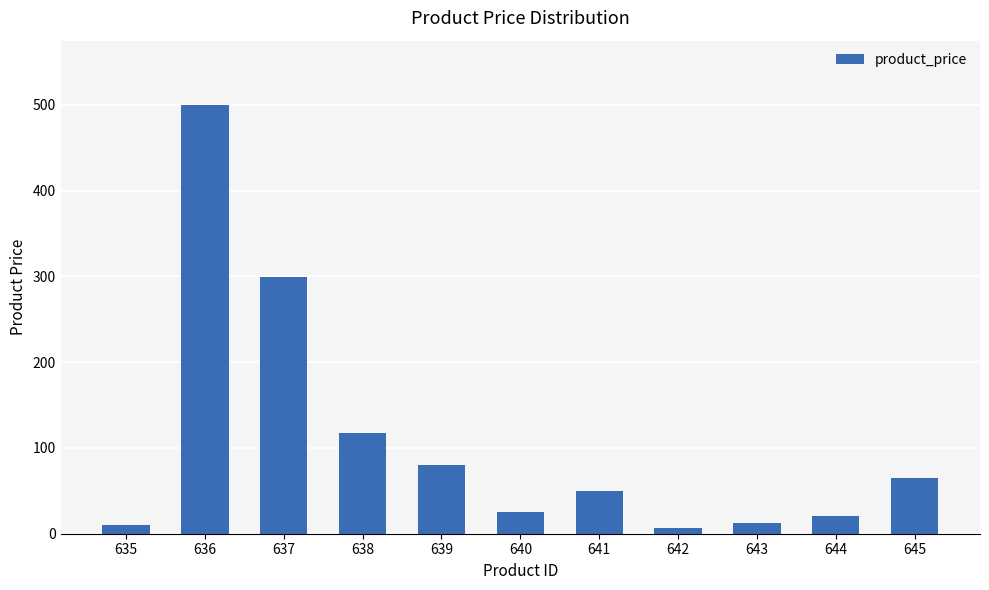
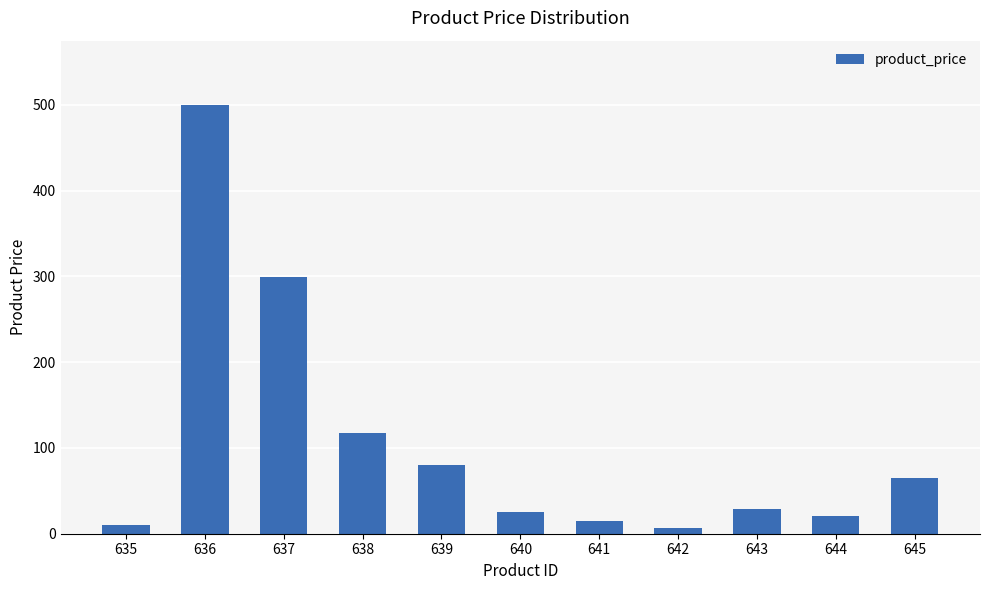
  {
    "635": 10,
    "636": 500,
    "637": 300,
    "638": 120,
    "639": 80,
    "640": 30,
-   "641": 50,
+   "641": 20,
    "642": 10,
-   "643": 10,
+   "643": 30,
    "644": 20,
    "645": 70
  }
